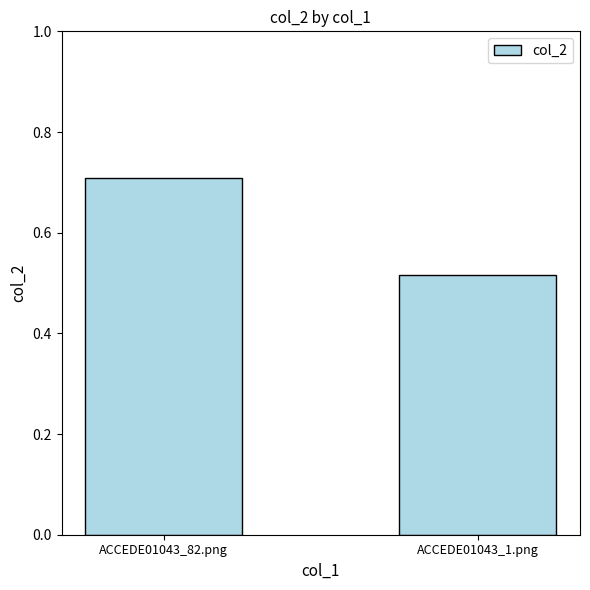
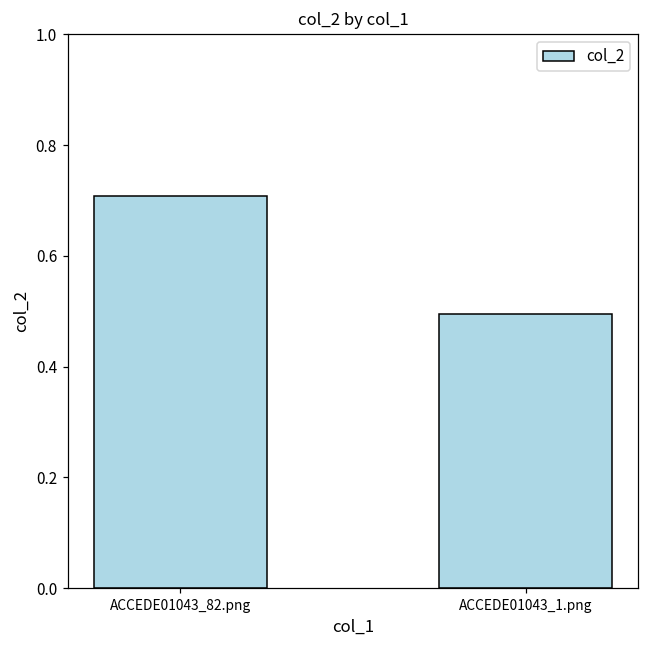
  {
    "ACCEDE01043_82.png": 0.71,
-   "ACCEDE01043_1.png": 0.52
+   "ACCEDE01043_1.png": 0.50
  }
